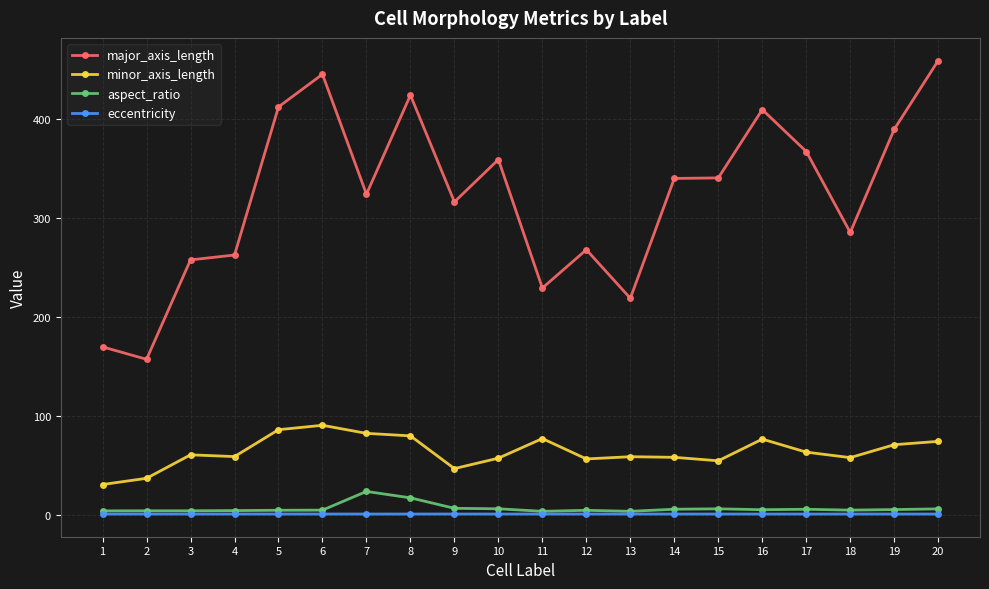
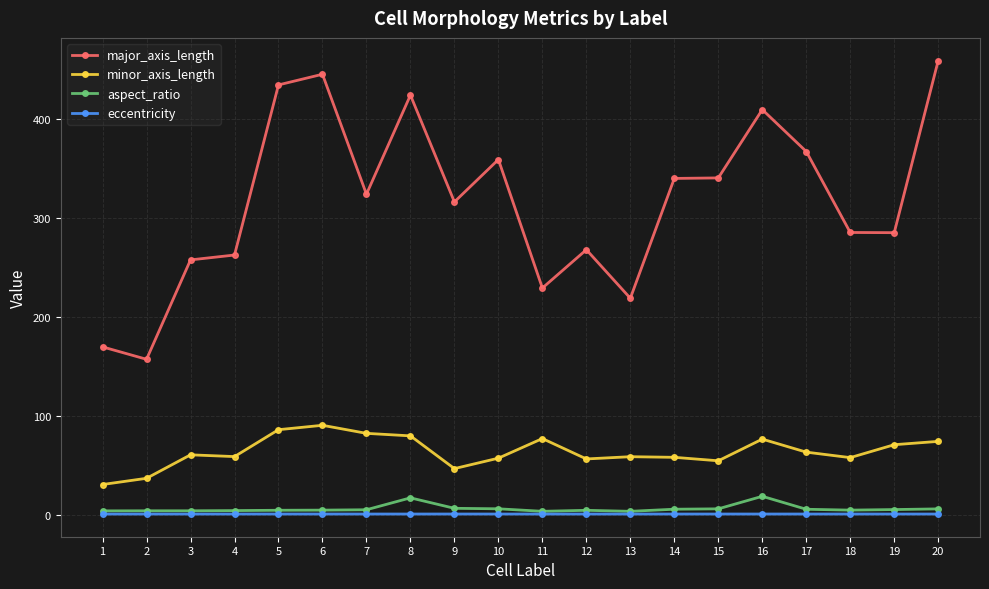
  {
    "major_axis_length": {
      "1": 170,
      "2": 160,
      "3": 260,
      "4": 260,
-     "5": 410,
+     "5": 430,
      "6": 440,
      "7": 320,
      "8": 420,
      "9": 320,
      "10": 360,
      "11": 230,
      "12": 270,
      "13": 220,
      "14": 340,
      "15": 340,
      "16": 410,
      "17": 370,
      "18": 290,
-     "19": 390,
+     "19": 280,
      "20": 460
    },
    "minor_axis_length": {
      "1": 30,
      "2": 40,
      "3": 60,
      "4": 60,
      "5": 90,
      "6": 90,
      "7": 80,
      "8": 80,
      "9": 50,
      "10": 60,
      "11": 80,
      "12": 60,
      "13": 60,
      "14": 60,
      "15": 50,
      "16": 80,
      "17": 60,
      "18": 60,
      "19": 70,
      "20": 70
    },
    "aspect_ratio": {
      "1": 0,
      "2": 0,
      "3": 0,
      "4": 0,
      "5": 0,
      "6": 0,
-     "7": 20,
+     "7": 10,
      "8": 20,
      "9": 10,
      "10": 10,
      "11": 0,
      "12": 0,
      "13": 0,
      "14": 10,
      "15": 10,
-     "16": 10,
+     "16": 20,
      "17": 10,
      "18": 0,
      "19": 10,
      "20": 10
    },
    "eccentricity": {
      "1": 0,
      "2": 0,
      "3": 0,
      "4": 0,
      "5": 0,
      "6": 0,
      "7": 0,
      "8": 0,
      "9": 0,
      "10": 0,
      "11": 0,
      "12": 0,
      "13": 0,
      "14": 0,
      "15": 0,
      "16": 0,
      "17": 0,
      "18": 0,
      "19": 0,
      "20": 0
    }
  }
